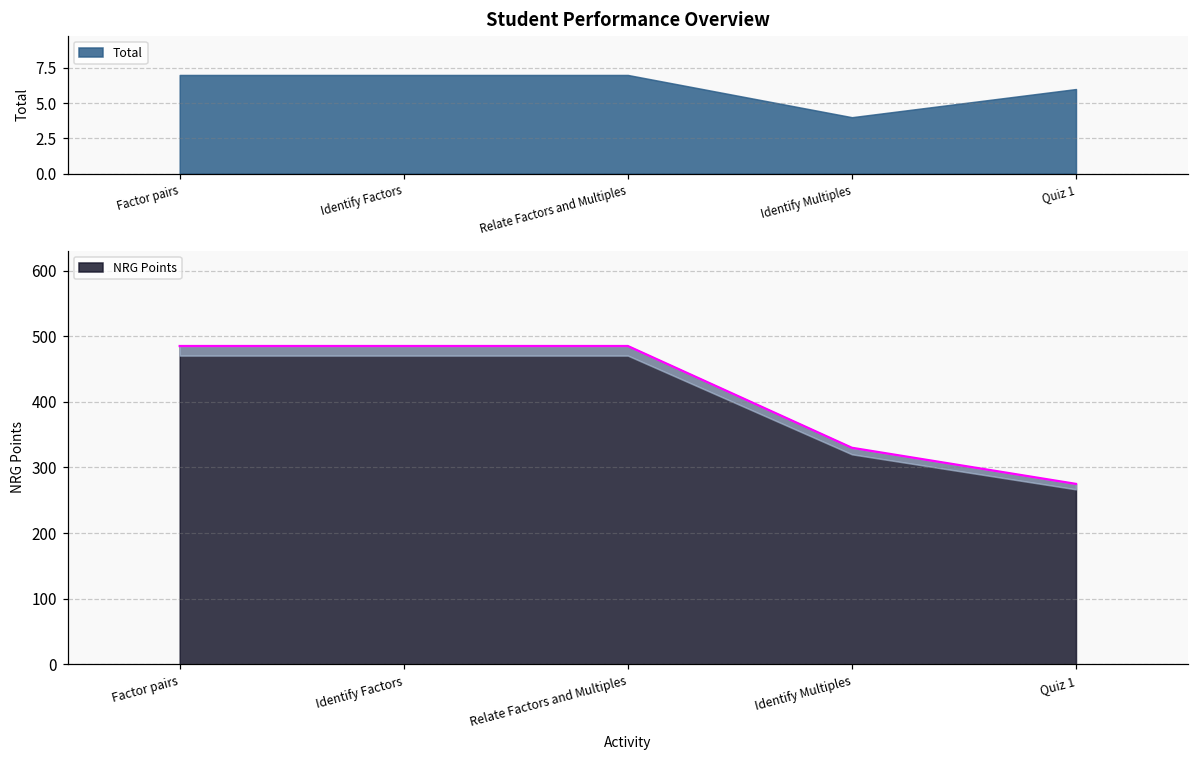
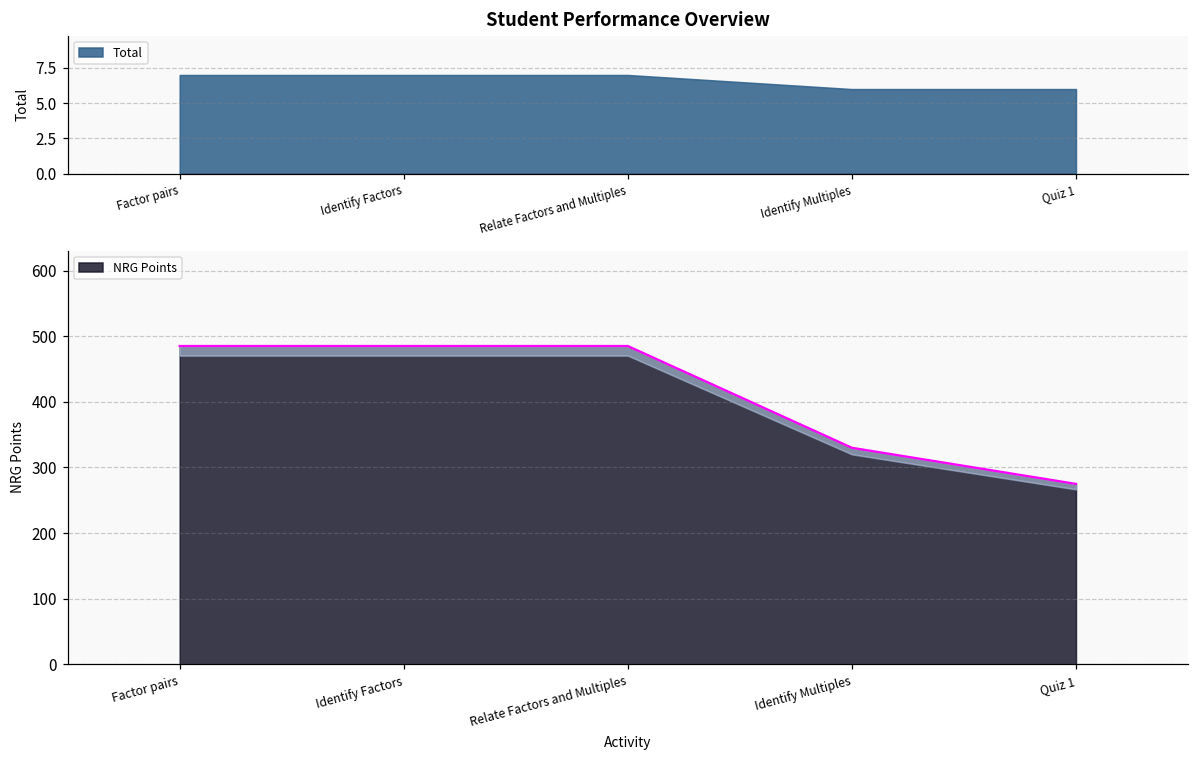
  {
    "Student Performance Overview": {
      "Factor pairs": 7,
      "Identify Factors": 7,
      "Relate Factors and Multiples": 7,
-     "Identify Multiples": 4,
+     "Identify Multiples": 6,
      "Quiz 1": 6
    }
  }
